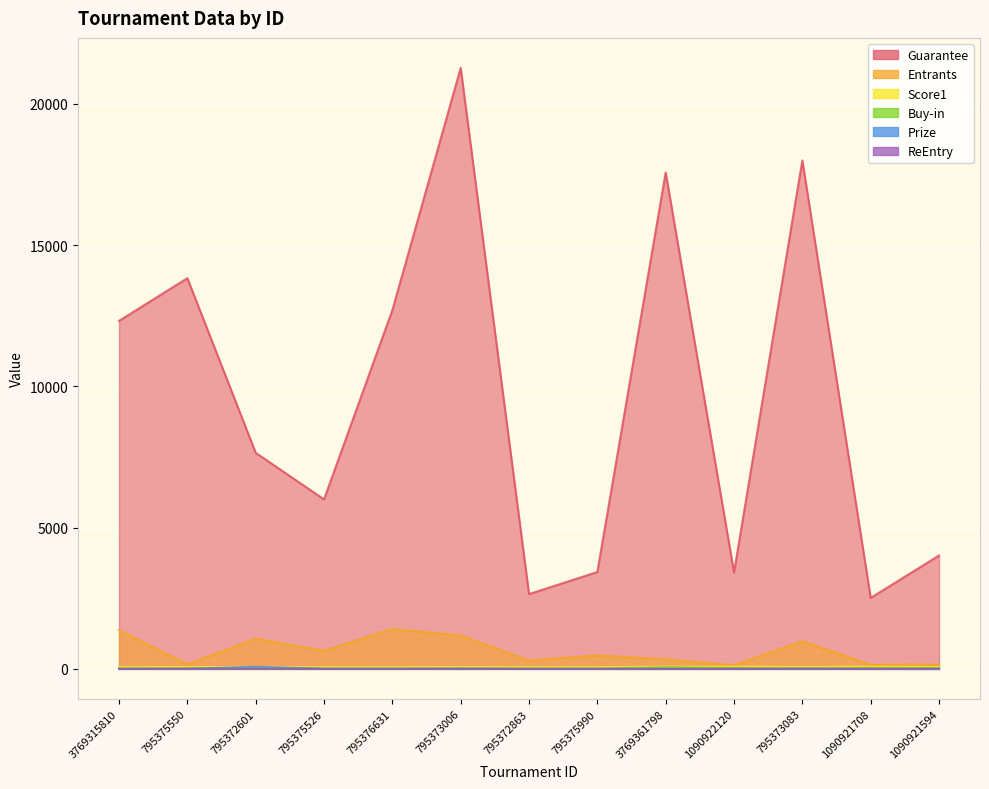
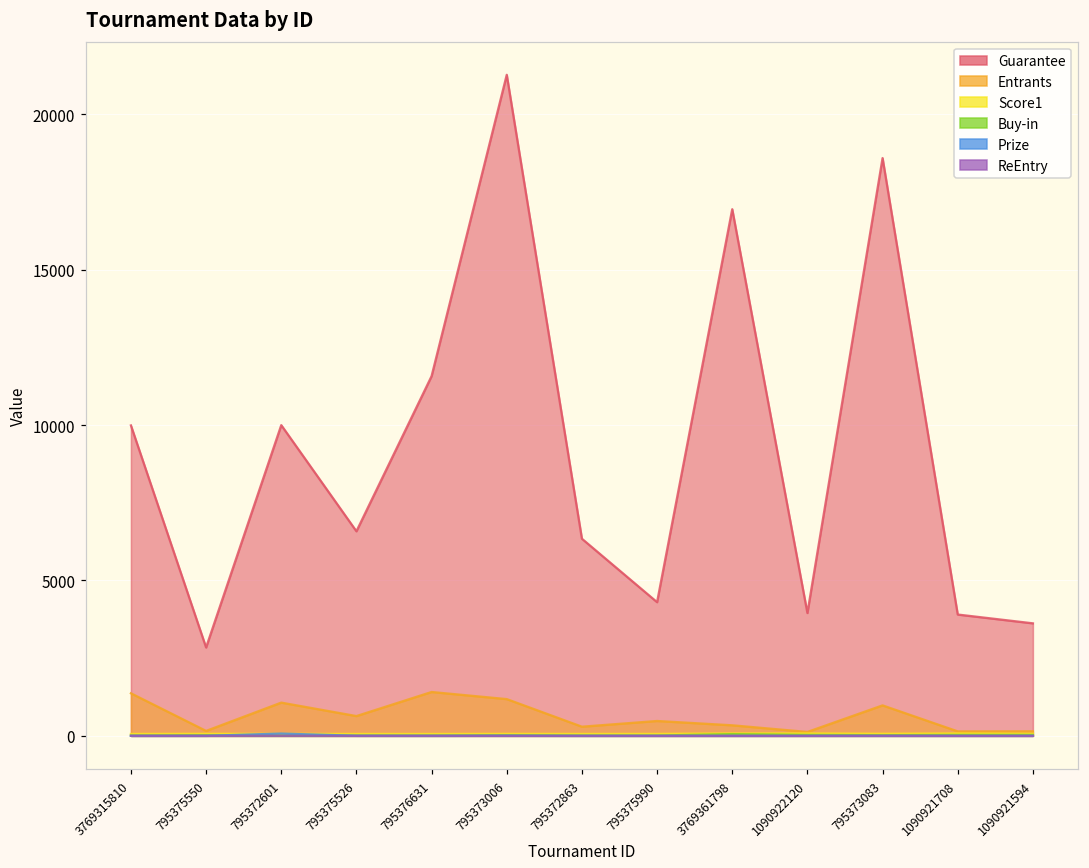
  {
    "Guarantee": {
-     "3769315810": 12300,
-     "795375550": 13800,
-     "795372601": 7600,
-     "795375526": 6000,
-     "795376631": 12700,
+     "3769315810": 10000,
+     "795375550": 2800,
+     "795372601": 10000,
+     "795375526": 6600,
+     "795376631": 11600,
      "795373006": 21300,
-     "795372863": 2600,
-     "795375990": 3400,
-     "3769361798": 17600,
-     "1090922120": 3400,
-     "795373083": 18000,
-     "1090921708": 2500,
-     "1090921594": 4000
+     "795372863": 6300,
+     "795375990": 4300,
+     "3769361798": 17000,
+     "1090922120": 4000,
+     "795373083": 18600,
+     "1090921708": 3900,
+     "1090921594": 3600
    }
  }
